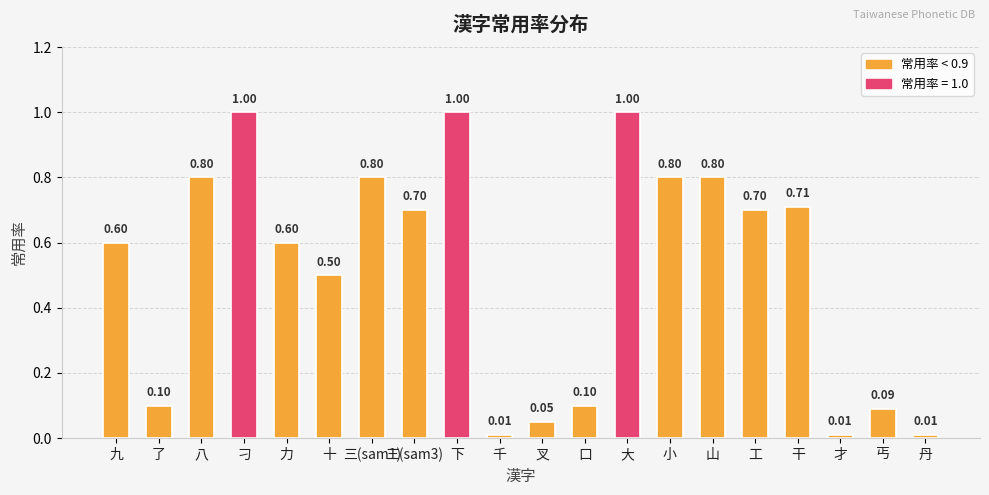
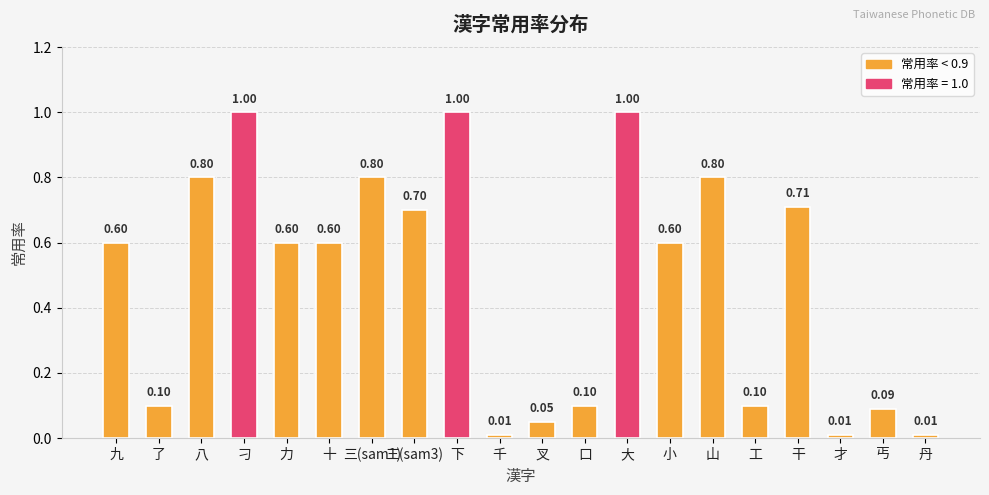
  {
    "九": 0.60,
    "了": 0.10,
    "八": 0.80,
    "刁": 1.00,
    "力": 0.60,
-   "十": 0.50,
+   "十": 0.60,
    "下": 1.00,
    "千": 0.01,
    "叉": 0.05,
    "口": 0.10,
    "大": 1.00,
-   "小": 0.80,
+   "小": 0.60,
    "山": 0.80,
-   "工": 0.70,
+   "工": 0.10,
    "干": 0.71,
    "才": 0.01,
    "丐": 0.09,
    "丹": 0.01
  }
